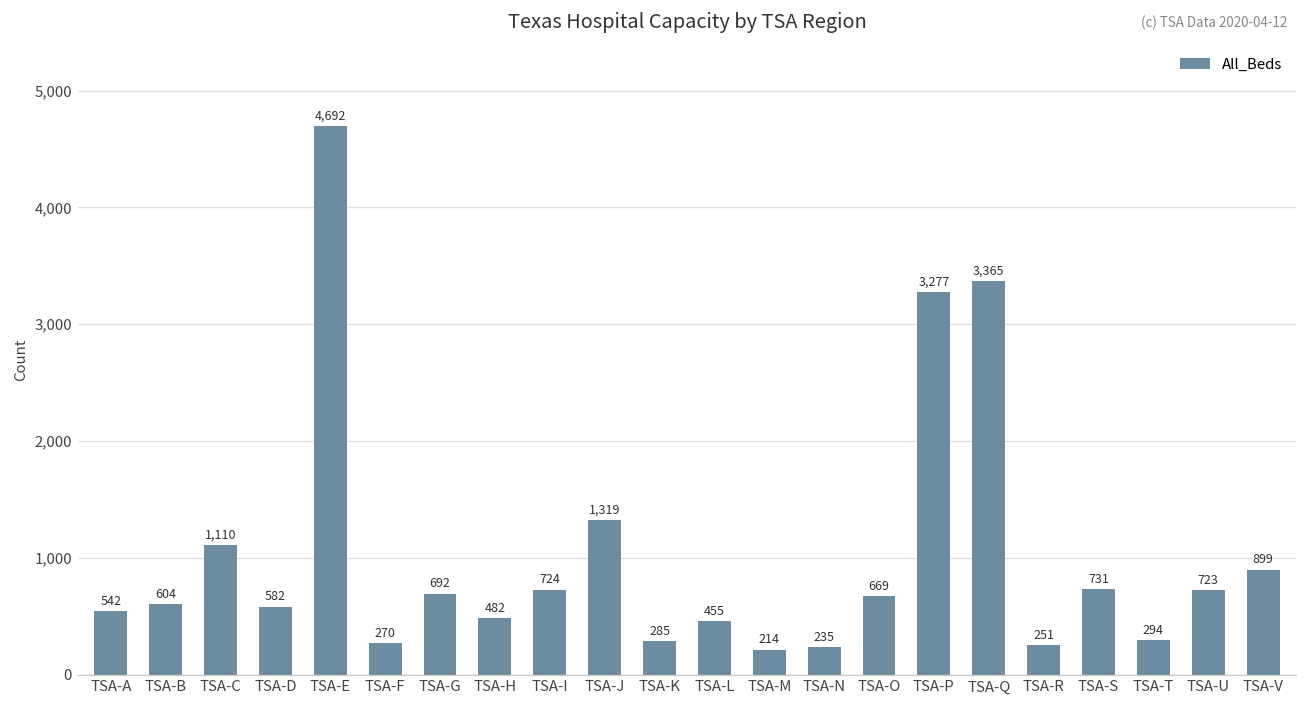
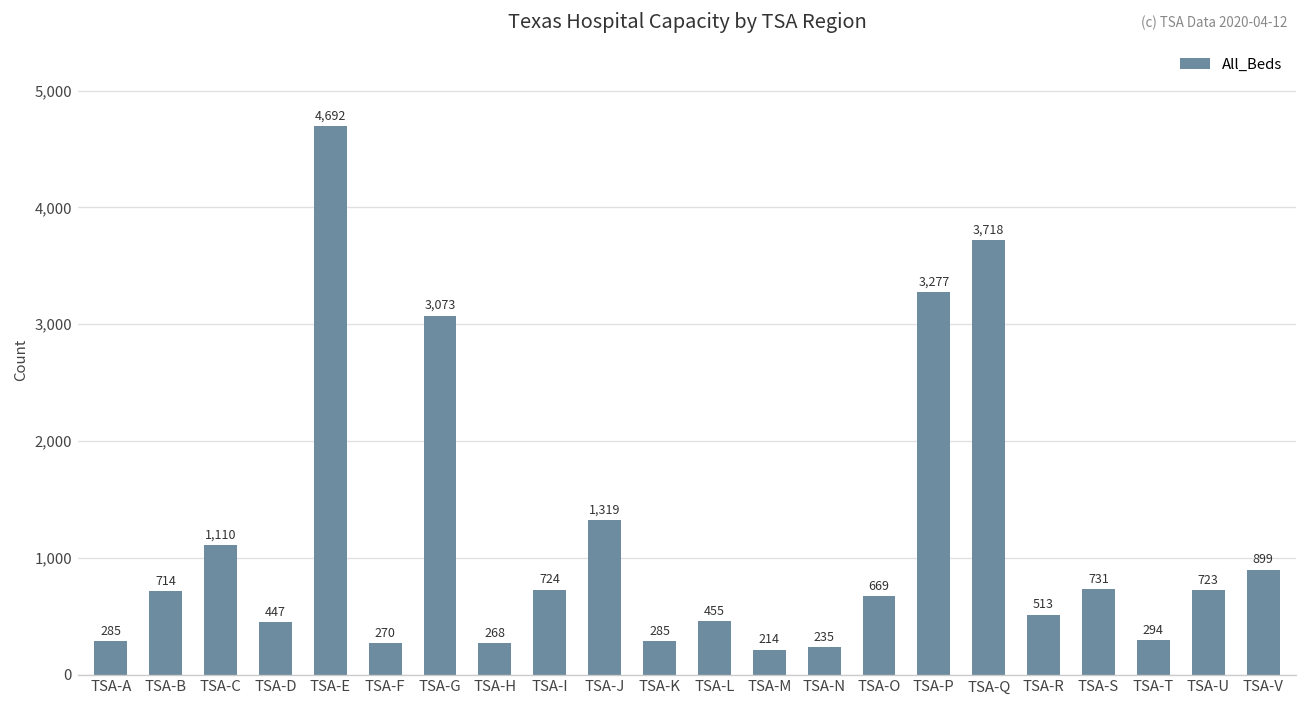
  {
-   "TSA-A": "542",
-   "TSA-B": "604",
+   "TSA-A": "285",
+   "TSA-B": "714",
    "TSA-C": "1,110",
-   "TSA-D": "582",
+   "TSA-D": "447",
    "TSA-E": "4,692",
    "TSA-F": "270",
-   "TSA-G": "692",
-   "TSA-H": "482",
+   "TSA-G": "3,073",
+   "TSA-H": "268",
    "TSA-I": "724",
    "TSA-J": "1,319",
    "TSA-K": "285",
    "TSA-L": "455",
    "TSA-M": "214",
    "TSA-N": "235",
    "TSA-O": "669",
    "TSA-P": "3,277",
-   "TSA-Q": "3,365",
-   "TSA-R": "251",
+   "TSA-Q": "3,718",
+   "TSA-R": "513",
    "TSA-S": "731",
    "TSA-T": "294",
    "TSA-U": "723",
    "TSA-V": "899"
  }
